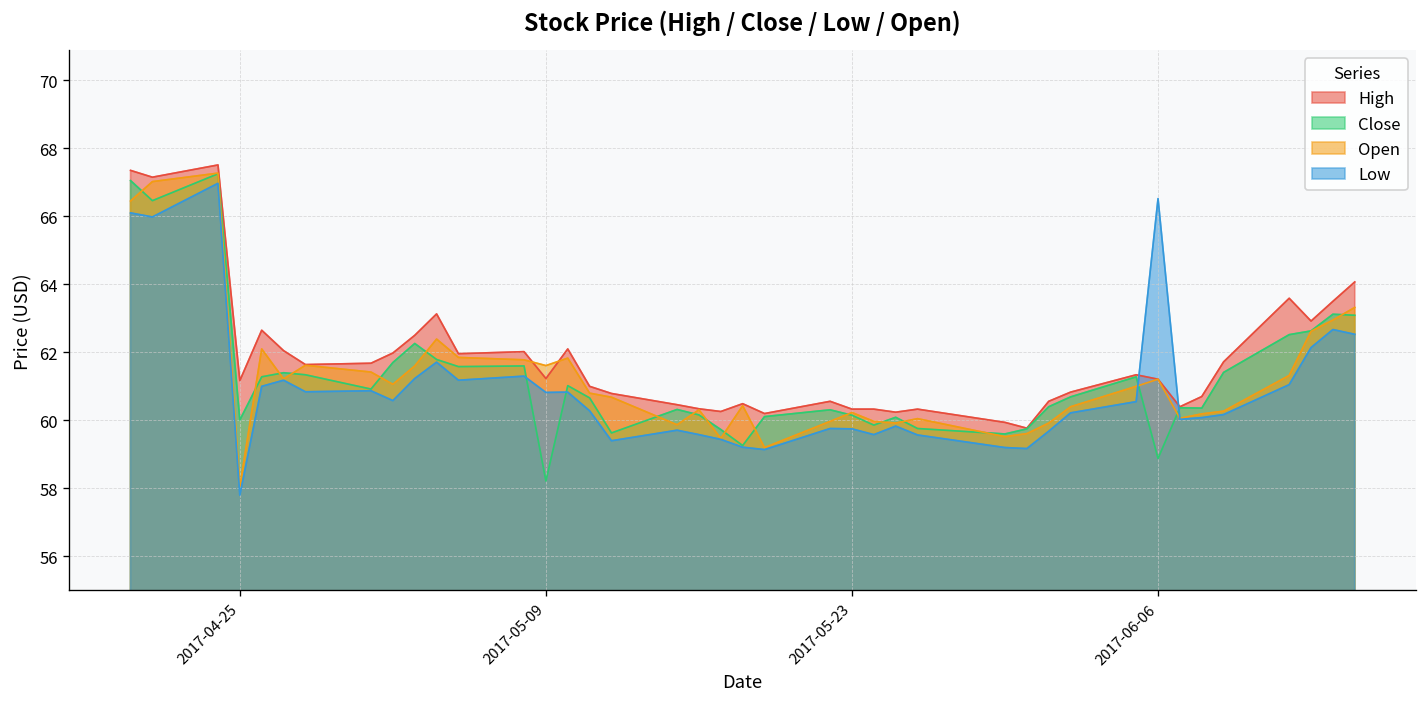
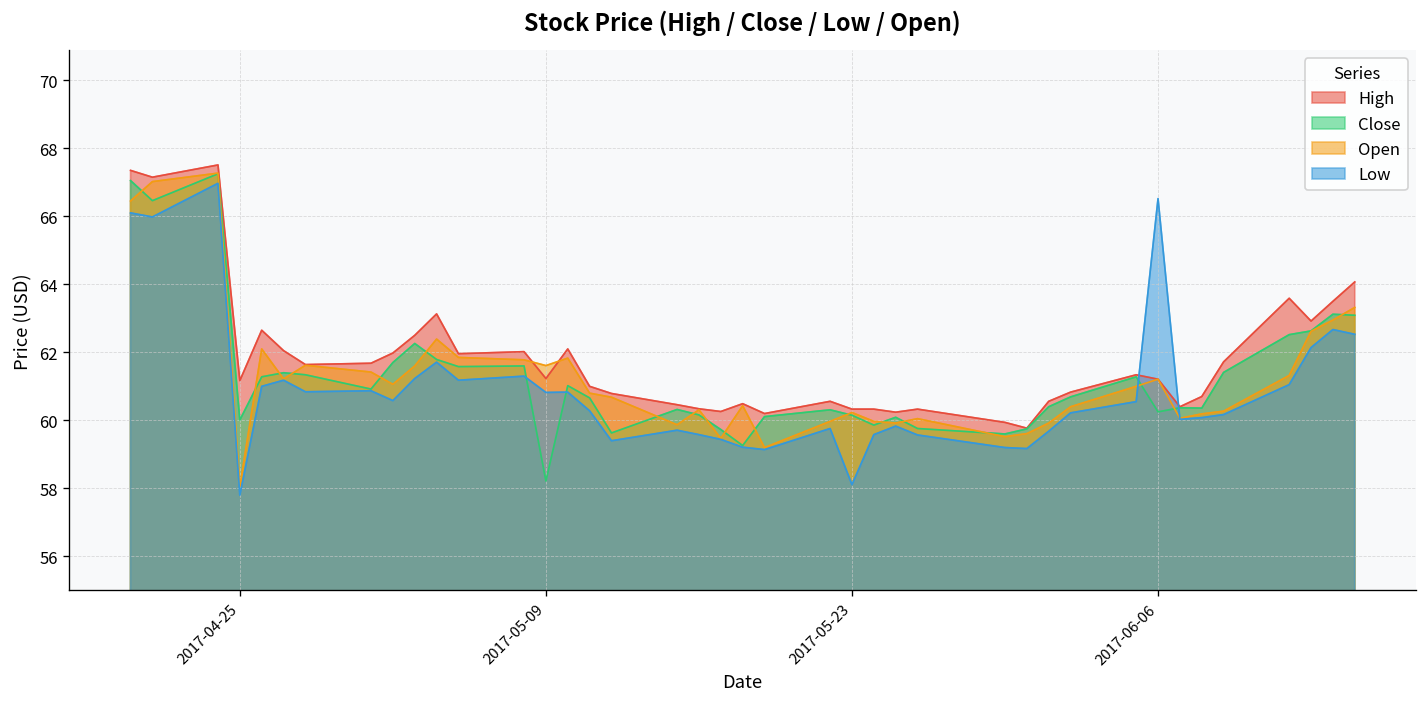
  {
    "High": {
      "2017-04-25": 61.2,
      "2017-05-09": 61.2,
      "2017-05-23": 60.3
    },
    "Close": {
      "2017-04-25": 60.0,
      "2017-05-09": 58.2,
-     "2017-06-06": 58.9
+     "2017-06-06": 60.3
    },
    "Open": {
      "2017-04-25": 58.1,
      "2017-05-09": 61.6
    },
    "Low": {
      "2017-04-25": 57.8,
      "2017-05-09": 60.8,
-     "2017-05-23": 59.8,
+     "2017-05-23": 58.1,
      "2017-06-06": 66.5
    }
  }
